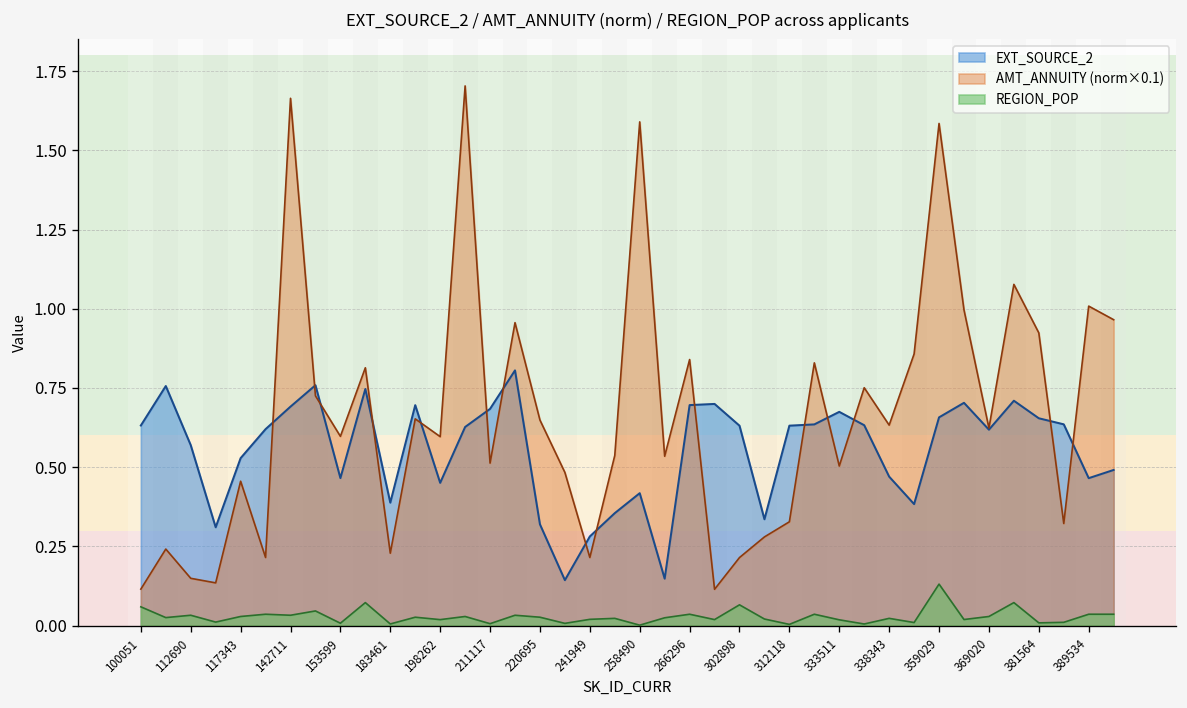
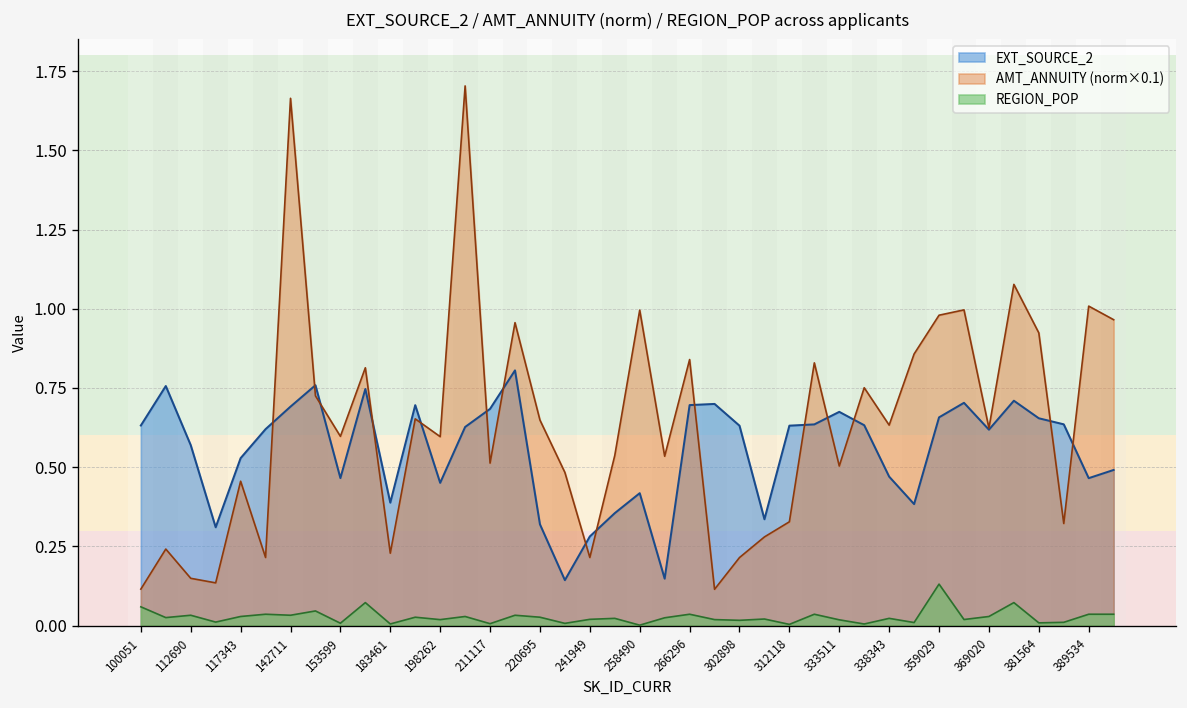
  {
    "EXT_SOURCE_2": {
      "100051": 0.63,
      "112690": 0.57,
      "117343": 0.53,
      "142711": 0.69,
      "153599": 0.47,
      "183461": 0.39,
      "198262": 0.45,
      "211117": 0.68,
      "220695": 0.32,
      "241949": 0.28,
      "258490": 0.42,
      "266296": 0.70,
      "302898": 0.63,
      "312118": 0.63,
      "333511": 0.67,
      "338343": 0.47,
      "359029": 0.66,
      "381564": 0.65,
      "389534": 0.47
    },
    "AMT_ANNUITY (norm×0.1)": {
      "100051": 0.12,
      "112690": 0.15,
      "117343": 0.46,
      "142711": 1.66,
      "153599": 0.60,
      "183461": 0.23,
      "198262": 0.60,
      "211117": 0.51,
      "220695": 0.65,
      "241949": 0.21,
-     "258490": 1.59,
+     "258490": 1.00,
      "266296": 0.84,
      "302898": 0.21,
      "312118": 0.33,
      "333511": 0.50,
      "338343": 0.63,
-     "359029": 1.58,
+     "359029": 0.98,
      "381564": 0.92,
      "389534": 1.01
    },
    "REGION_POP": {
      "100051": 0.06,
      "112690": 0.03,
      "117343": 0.03,
      "142711": 0.03,
      "153599": 0.01,
      "183461": 0.01,
      "198262": 0.02,
      "211117": 0.01,
      "220695": 0.03,
      "241949": 0.02,
      "258490": 0.00,
      "266296": 0.04,
-     "302898": 0.07,
+     "302898": 0.02,
      "312118": 0.00,
      "333511": 0.02,
      "338343": 0.02,
      "359029": 0.13,
      "369020": 0.03,
      "381564": 0.01,
      "389534": 0.04
    }
  }
